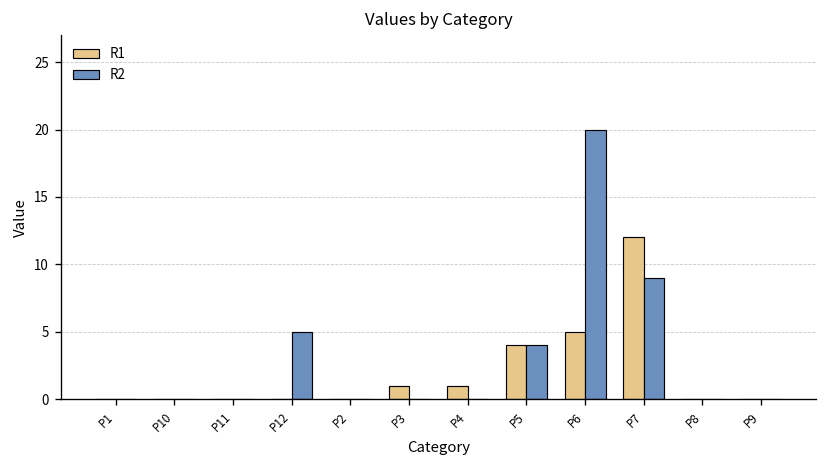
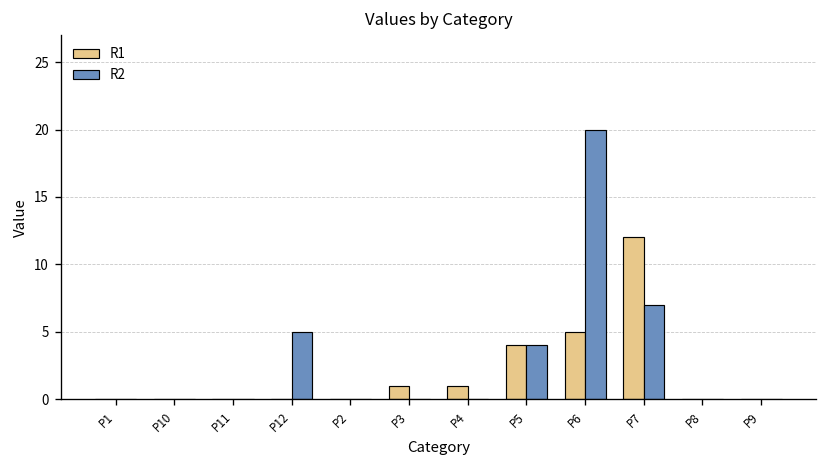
  {
    "R1": {
      "P1": 0,
      "P10": 0,
      "P11": 0,
      "P12": 0,
      "P2": 0,
      "P3": 1,
      "P4": 1,
      "P5": 4,
      "P6": 5,
      "P7": 12,
      "P8": 0,
      "P9": 0
    },
    "R2": {
      "P1": 0,
      "P10": 0,
      "P11": 0,
      "P12": 5,
      "P2": 0,
      "P3": 0,
      "P4": 0,
      "P5": 4,
      "P6": 20,
-     "P7": 9,
+     "P7": 7,
      "P8": 0,
      "P9": 0
    }
  }
